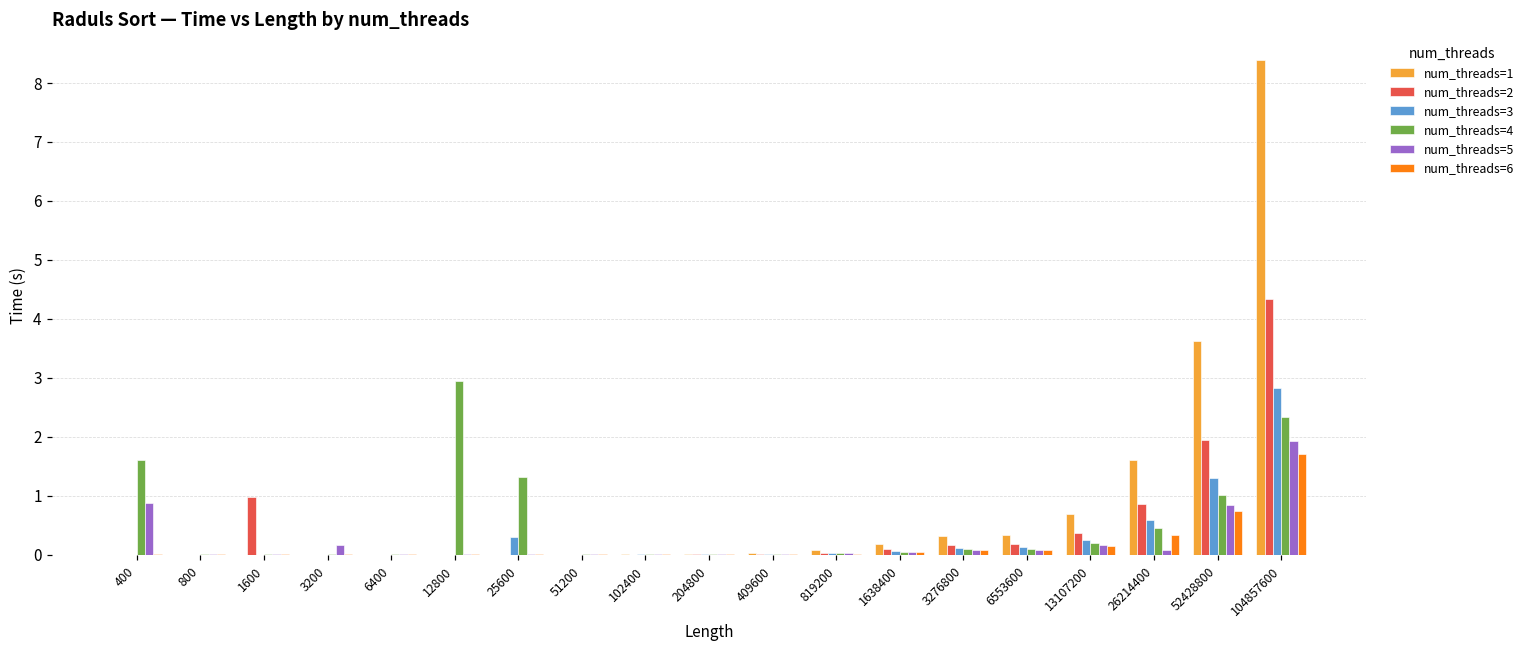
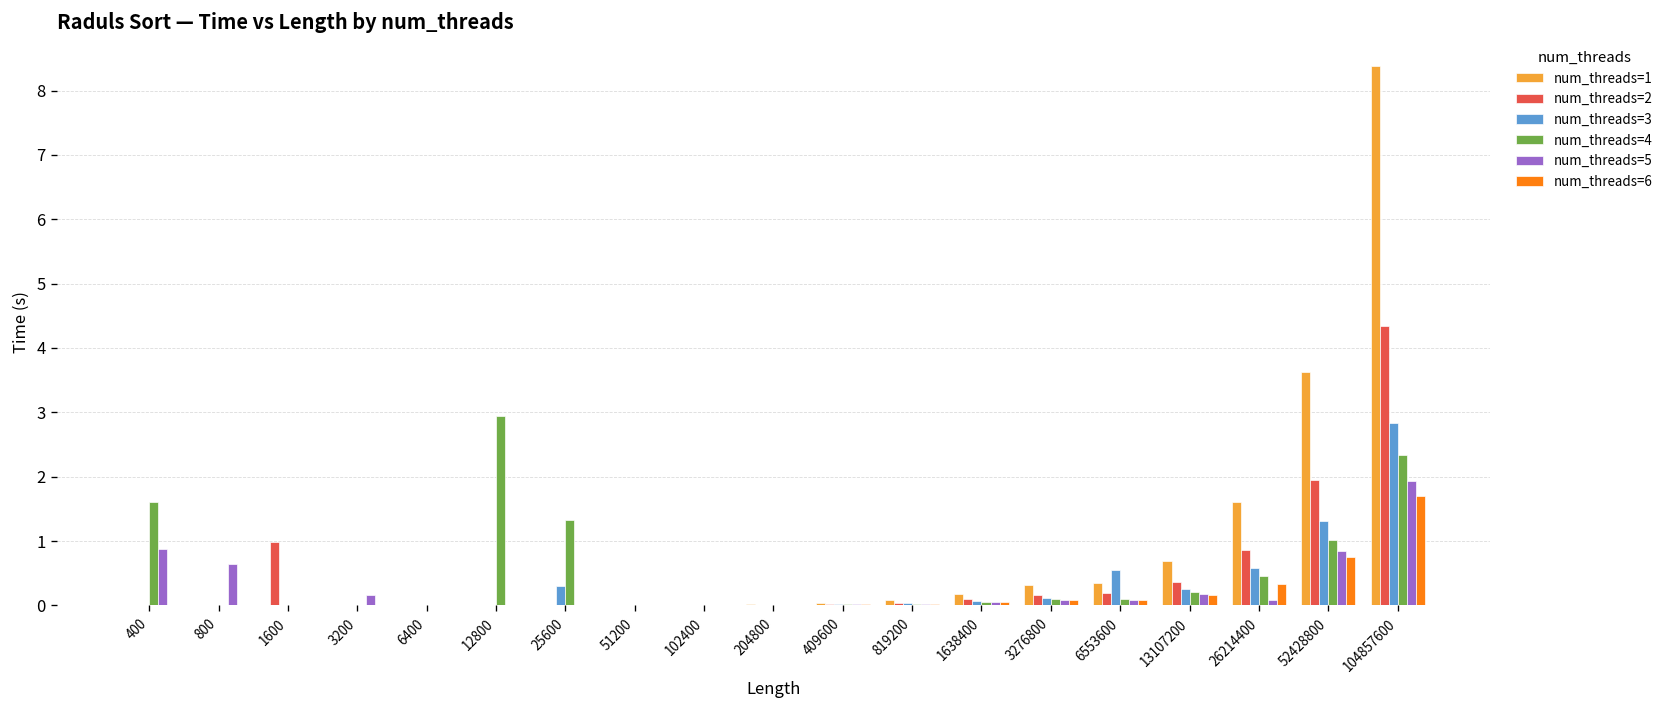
  {
    "num_threads=2": {
      "1600": 1.0,
      "1638400": 0.1,
      "3276800": 0.2,
      "6553600": 0.2,
      "13107200": 0.4,
      "26214400": 0.9,
      "52428800": 1.9,
      "104857600": 4.3
    },
    "num_threads=3": {
      "25600": 0.3,
      "1638400": 0.1,
      "3276800": 0.1,
-     "6553600": 0.1,
+     "6553600": 0.5,
      "13107200": 0.3,
      "26214400": 0.6,
      "52428800": 1.3,
      "104857600": 2.8
    },
    "num_threads=4": {
      "400": 1.6,
      "12800": 2.9,
      "25600": 1.3,
      "1638400": 0.1,
      "3276800": 0.1,
      "6553600": 0.1,
      "13107200": 0.2,
      "26214400": 0.5,
      "52428800": 1.0,
      "104857600": 2.3
    },
    "num_threads=5": {
      "400": 0.9,
-     "800": 0.0,
+     "800": 0.6,
      "3200": 0.2,
      "1638400": 0.1,
      "3276800": 0.1,
      "6553600": 0.1,
      "13107200": 0.2,
      "26214400": 0.1,
      "52428800": 0.8,
      "104857600": 1.9
    }
  }
